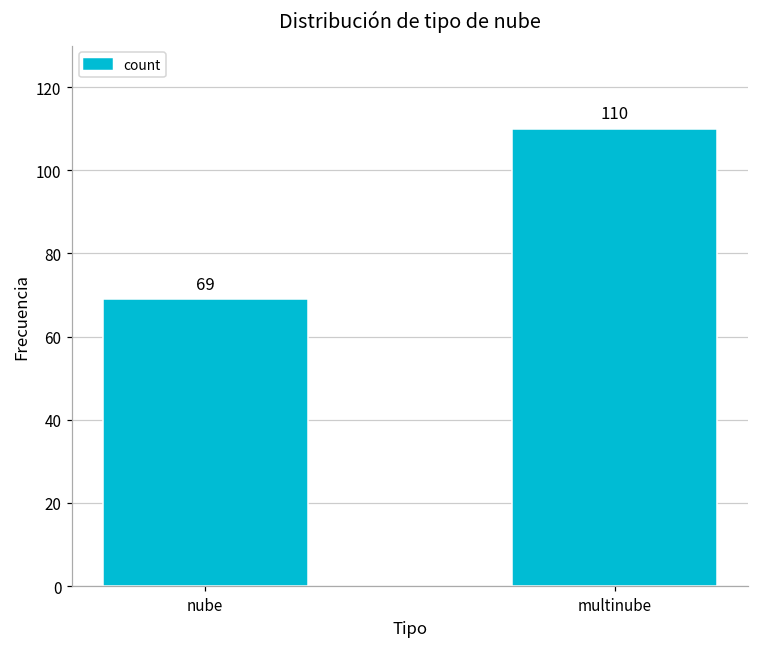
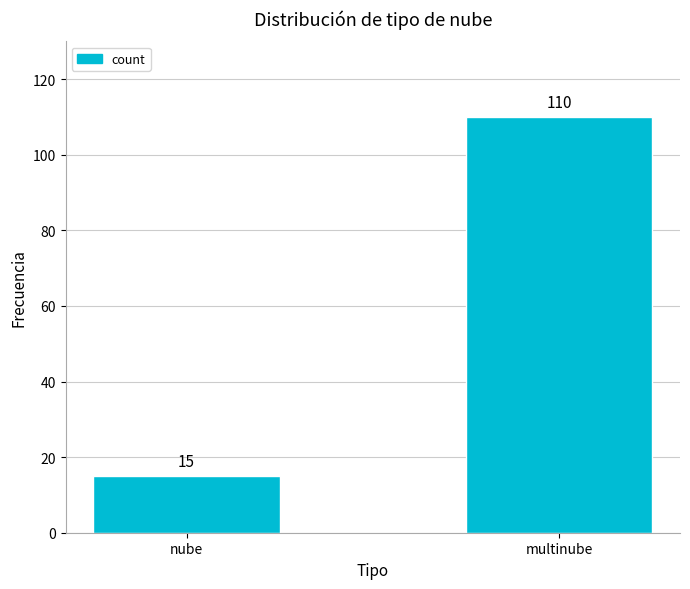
  {
-   "nube": 69,
+   "nube": 15,
    "multinube": 110
  }
